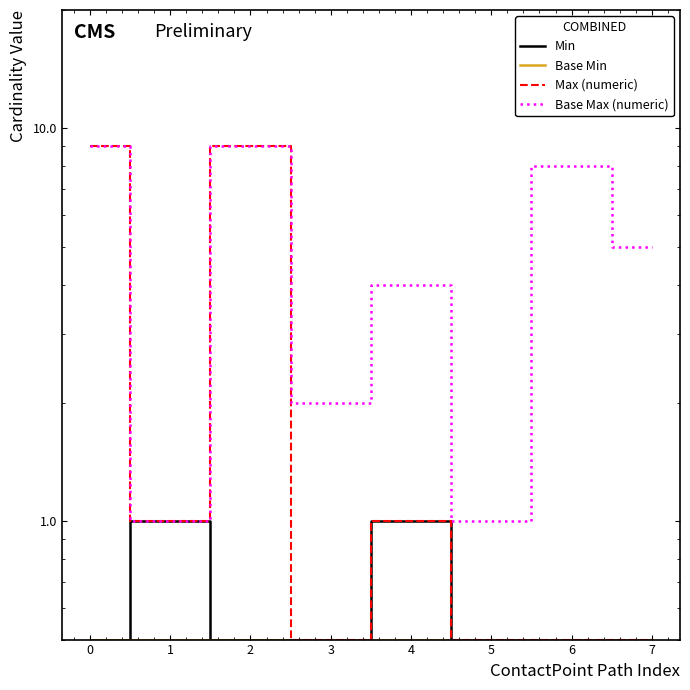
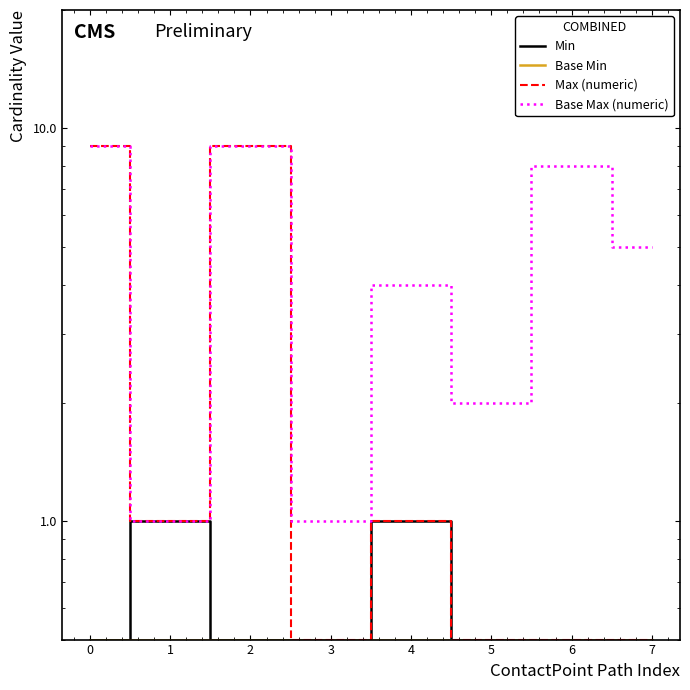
  {
    "Base Min": {
      "1": 0.50,
      "4": 0.50
    },
    "Base Max (numeric)": {
-     "3": 2,
+     "3": 1,
      "4": 4,
-     "5": 1,
+     "5": 2,
      "6": 8,
      "7": 5
    }
  }
